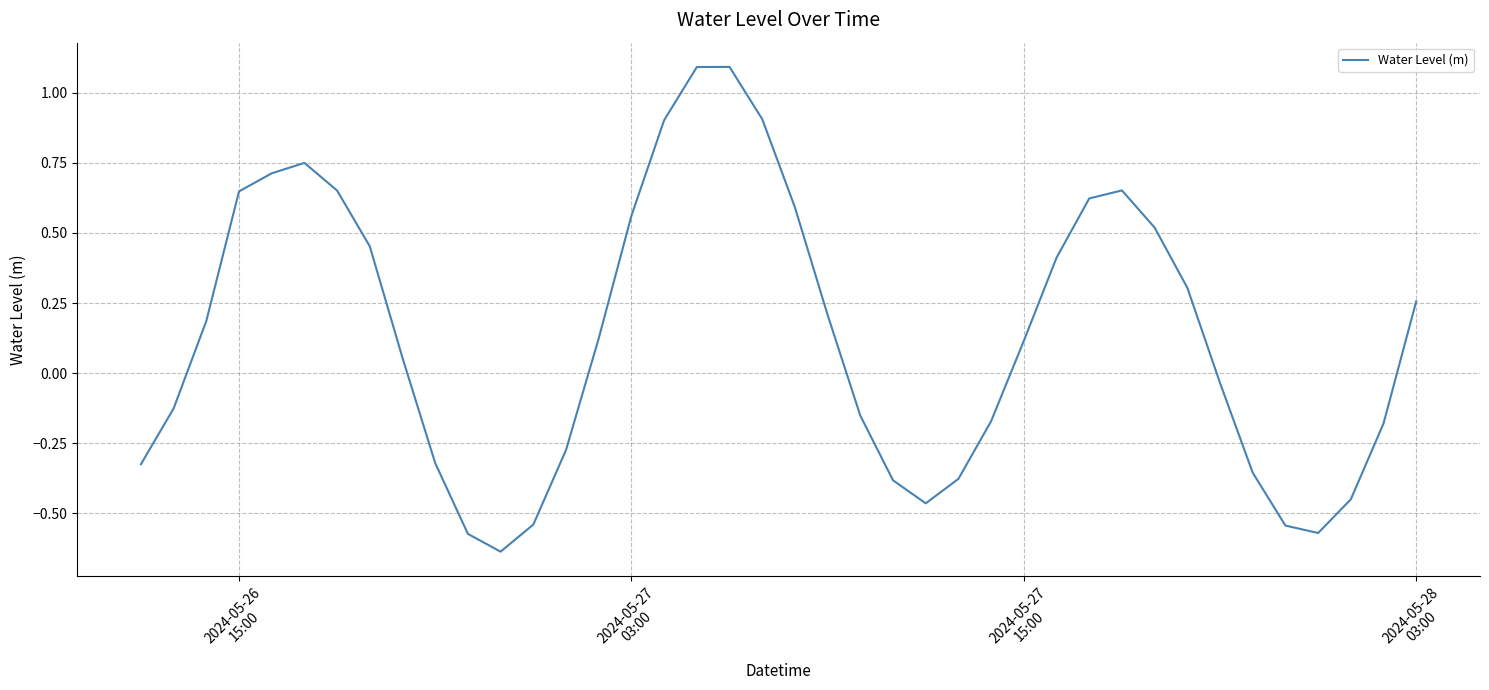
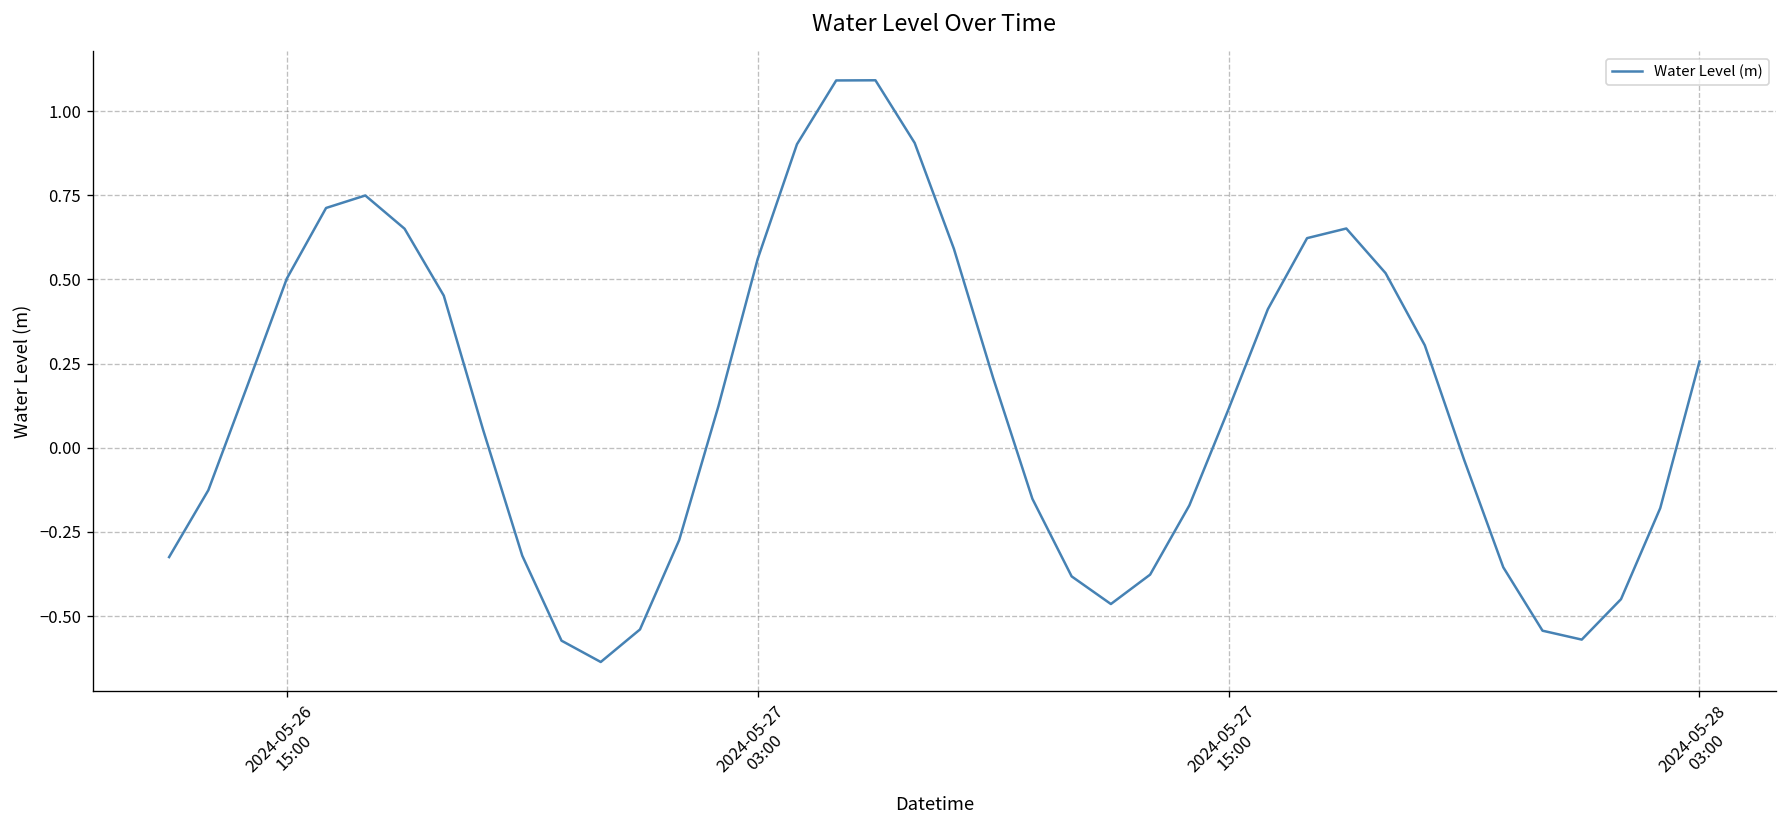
  {
-   "2024-05-26 15:00": 0.65,
+   "2024-05-26 15:00": 0.50,
    "2024-05-27 03:00": 0.56,
    "2024-05-27 15:00": 0.12,
    "2024-05-28 03:00": 0.26
  }
